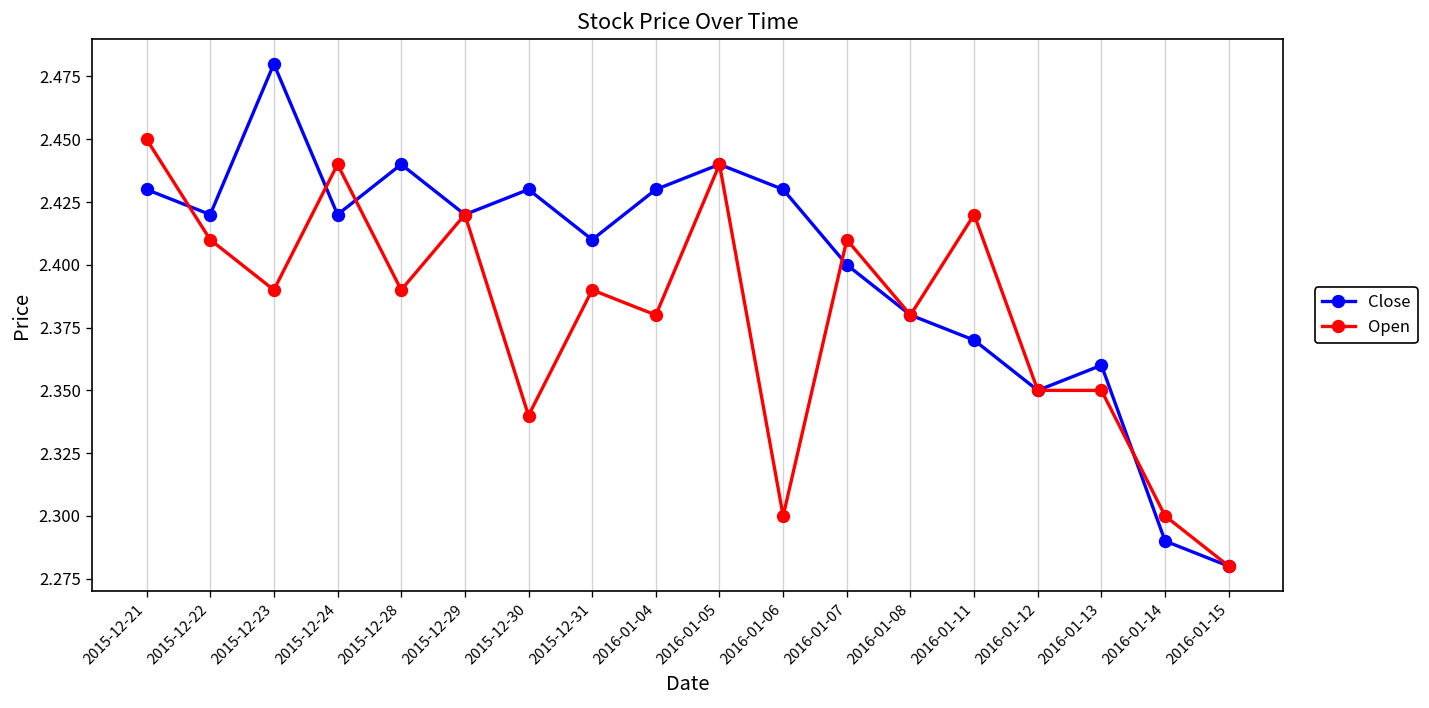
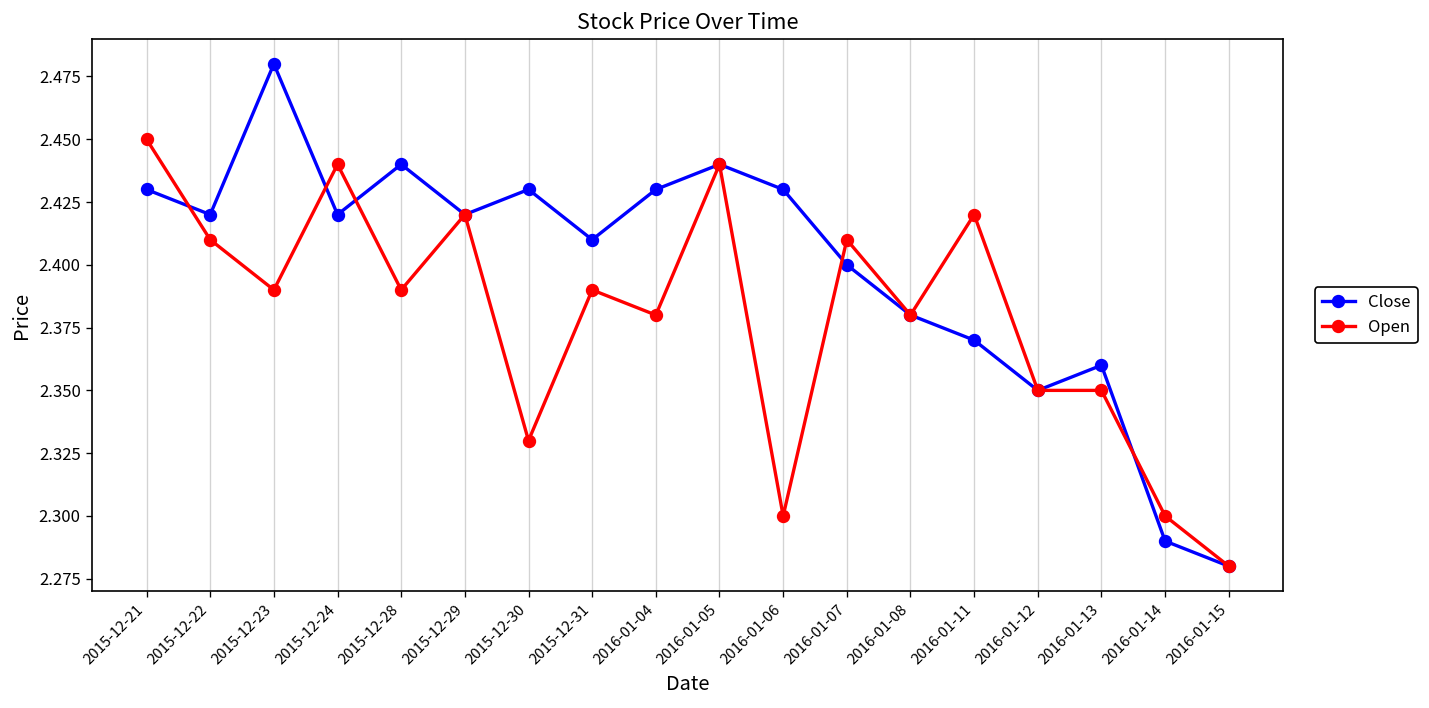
  {
    "Close": {
      "2015-12-21": 2.43,
      "2015-12-22": 2.42,
      "2015-12-23": 2.48,
      "2015-12-24": 2.42,
      "2015-12-28": 2.44,
      "2015-12-30": 2.43,
      "2015-12-31": 2.41,
      "2016-01-04": 2.43,
      "2016-01-06": 2.43,
      "2016-01-07": 2.40,
      "2016-01-11": 2.37,
      "2016-01-13": 2.36,
      "2016-01-14": 2.29
    },
    "Open": {
      "2015-12-21": 2.45,
      "2015-12-22": 2.41,
      "2015-12-23": 2.39,
      "2015-12-24": 2.44,
      "2015-12-28": 2.39,
-     "2015-12-30": 2.34,
+     "2015-12-30": 2.33,
      "2015-12-31": 2.39,
      "2016-01-04": 2.38,
      "2016-01-06": 2.30,
      "2016-01-07": 2.41,
      "2016-01-11": 2.42,
      "2016-01-13": 2.35,
      "2016-01-14": 2.30
    }
  }
